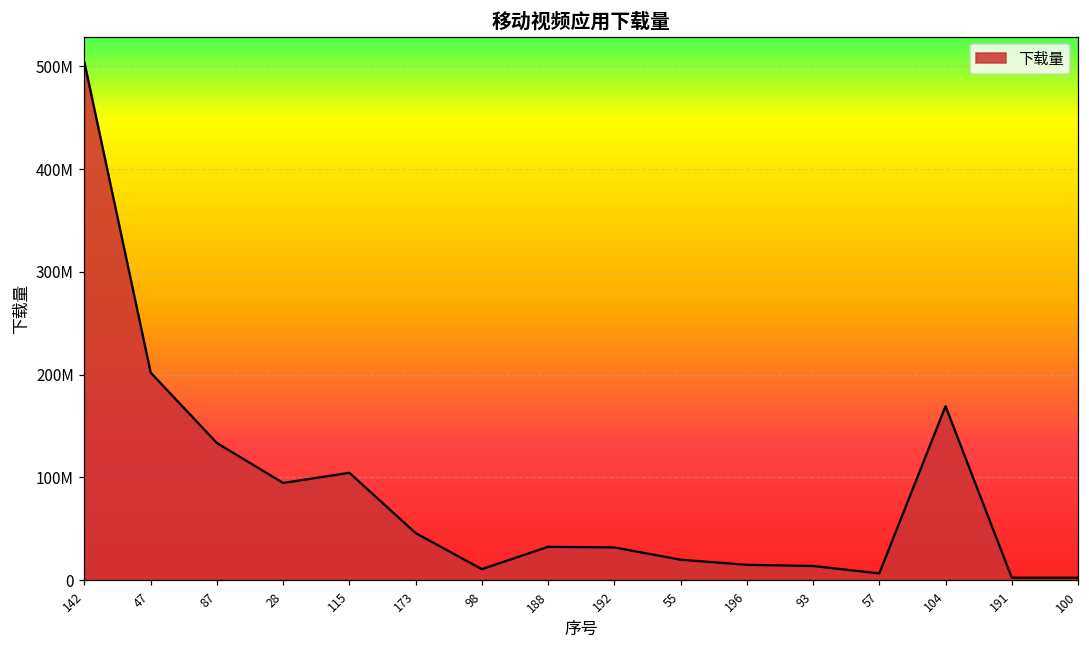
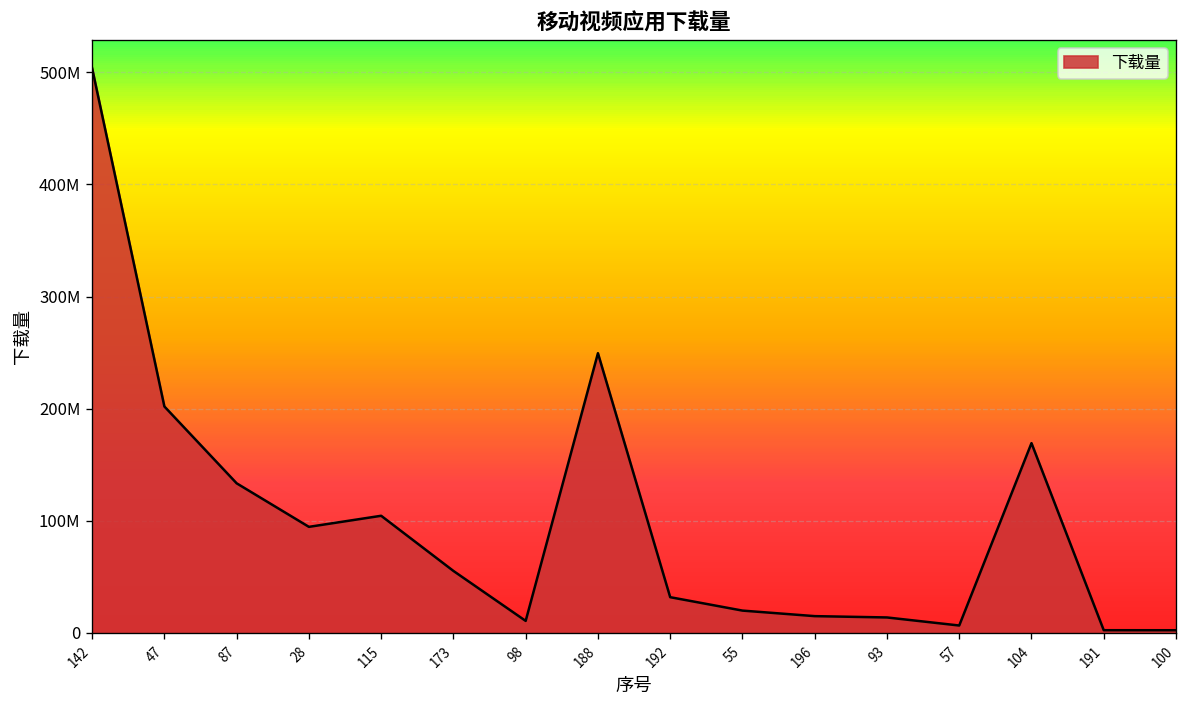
  {
    "142": 500000000,
    "47": 200000000,
    "87": 130000000,
    "28": 90000000,
    "115": 100000000,
-   "173": 50000000,
+   "173": 60000000,
    "98": 10000000,
-   "188": 30000000,
+   "188": 250000000,
    "192": 30000000,
    "55": 20000000,
    "196": 20000000,
    "93": 10000000,
    "57": 10000000,
    "104": 170000000,
    "191": 0,
    "100": 0
  }
